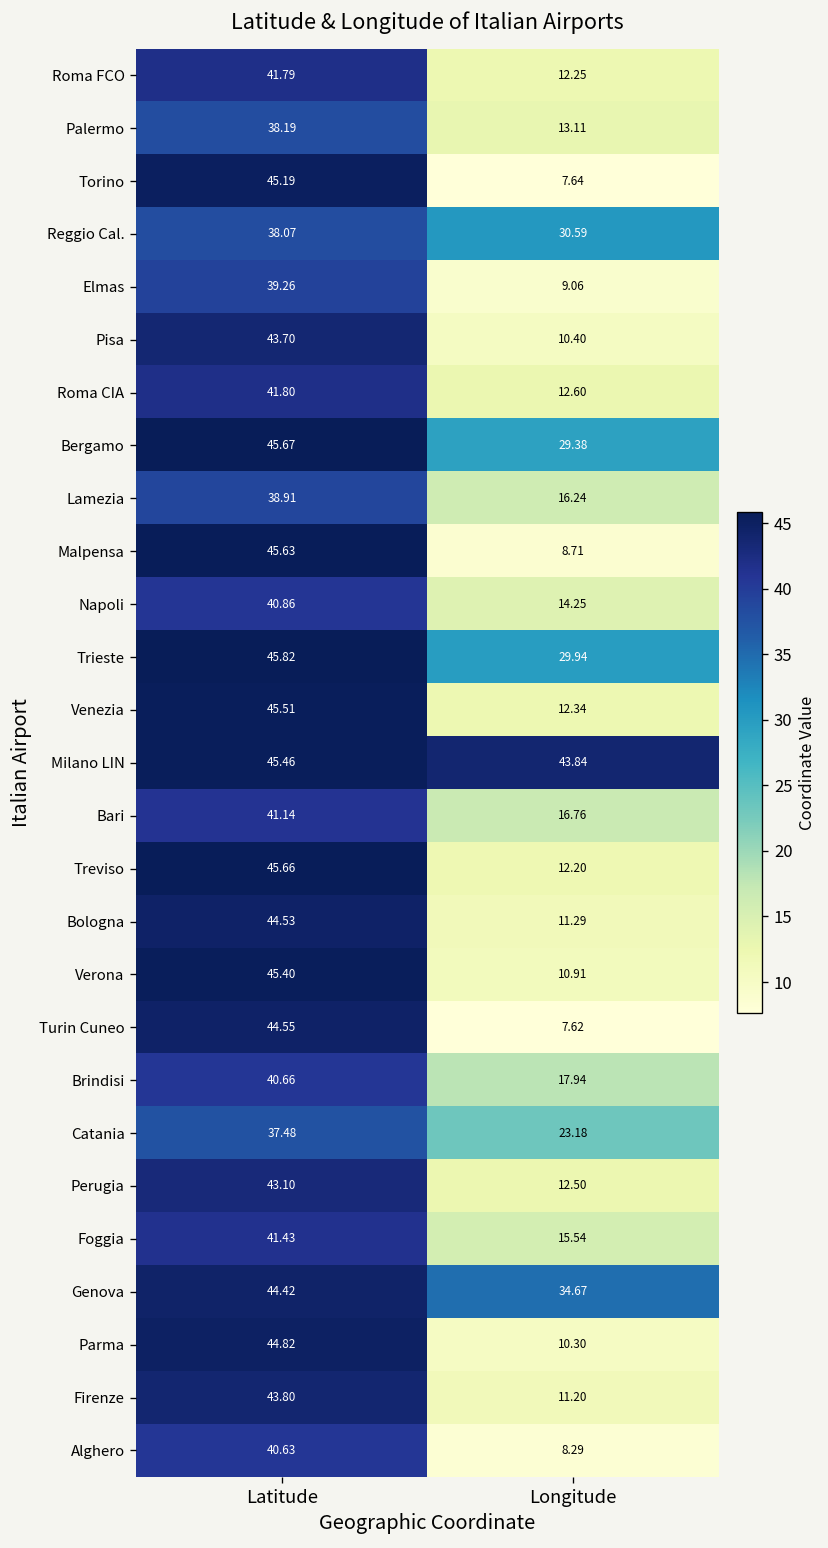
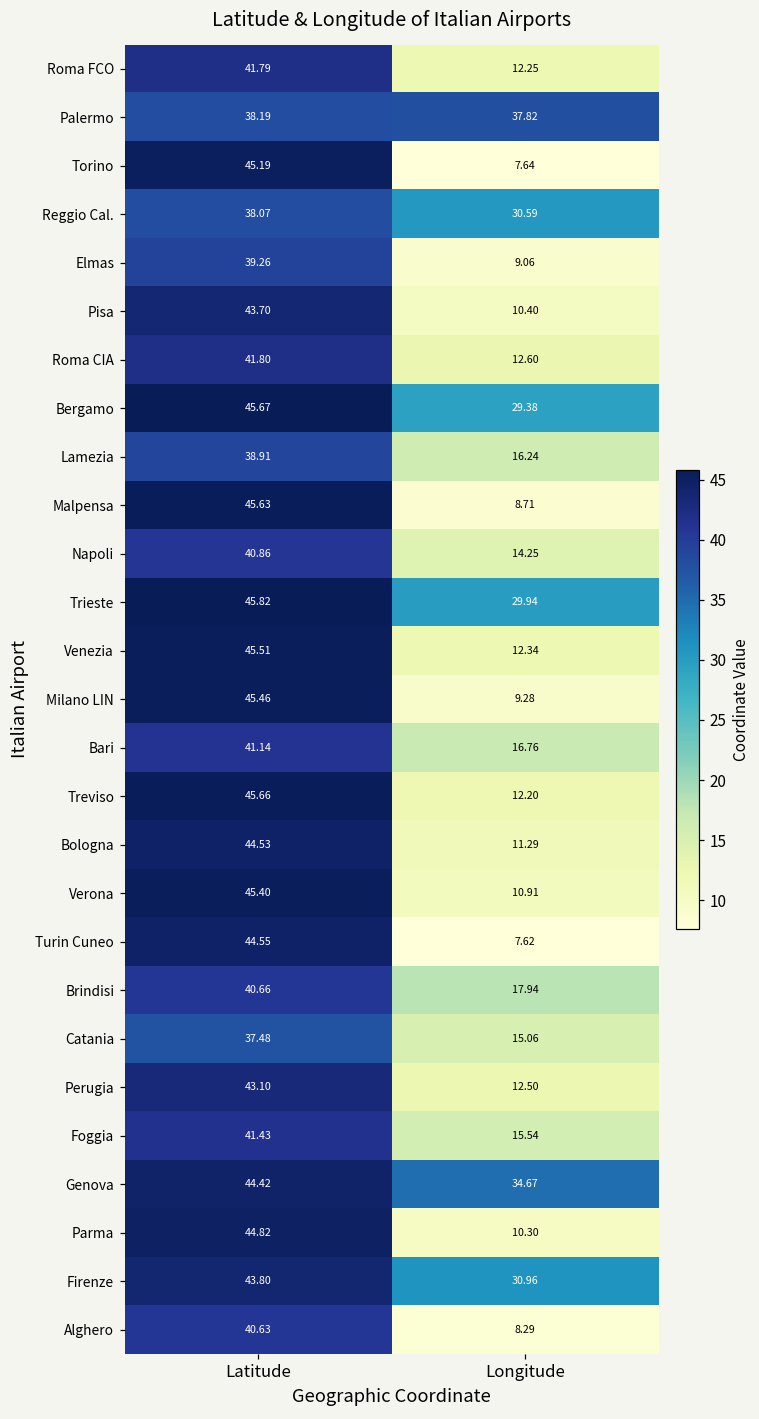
  {
    "Roma FCO": {
      "Latitude": 41.79,
      "Longitude": 12.25
    },
    "Palermo": {
      "Latitude": 38.19,
-     "Longitude": 13.11
+     "Longitude": 37.82
    },
    "Torino": {
      "Latitude": 45.19,
      "Longitude": 7.64
    },
    "Reggio Cal.": {
      "Latitude": 38.07,
      "Longitude": 30.59
    },
    "Elmas": {
      "Latitude": 39.26,
      "Longitude": 9.06
    },
    "Pisa": {
      "Latitude": 43.70,
      "Longitude": 10.40
    },
    "Roma CIA": {
      "Latitude": 41.80,
      "Longitude": 12.60
    },
    "Bergamo": {
      "Latitude": 45.67,
      "Longitude": 29.38
    },
    "Lamezia": {
      "Latitude": 38.91,
      "Longitude": 16.24
    },
    "Malpensa": {
      "Latitude": 45.63,
      "Longitude": 8.71
    },
    "Napoli": {
      "Latitude": 40.86,
      "Longitude": 14.25
    },
    "Trieste": {
      "Latitude": 45.82,
      "Longitude": 29.94
    },
    "Venezia": {
      "Latitude": 45.51,
      "Longitude": 12.34
    },
    "Milano LIN": {
      "Latitude": 45.46,
-     "Longitude": 43.84
+     "Longitude": 9.28
    },
    "Bari": {
      "Latitude": 41.14,
      "Longitude": 16.76
    },
    "Treviso": {
      "Latitude": 45.66,
      "Longitude": 12.20
    },
    "Bologna": {
      "Latitude": 44.53,
      "Longitude": 11.29
    },
    "Verona": {
      "Latitude": 45.40,
      "Longitude": 10.91
    },
    "Turin Cuneo": {
      "Latitude": 44.55,
      "Longitude": 7.62
    },
    "Brindisi": {
      "Latitude": 40.66,
      "Longitude": 17.94
    },
    "Catania": {
      "Latitude": 37.48,
-     "Longitude": 23.18
+     "Longitude": 15.06
    },
    "Perugia": {
      "Latitude": 43.10,
      "Longitude": 12.50
    },
    "Foggia": {
      "Latitude": 41.43,
      "Longitude": 15.54
    },
    "Genova": {
      "Latitude": 44.42,
      "Longitude": 34.67
    },
    "Parma": {
      "Latitude": 44.82,
      "Longitude": 10.30
    },
    "Firenze": {
      "Latitude": 43.80,
-     "Longitude": 11.20
+     "Longitude": 30.96
    },
    "Alghero": {
      "Latitude": 40.63,
      "Longitude": 8.29
    }
  }
